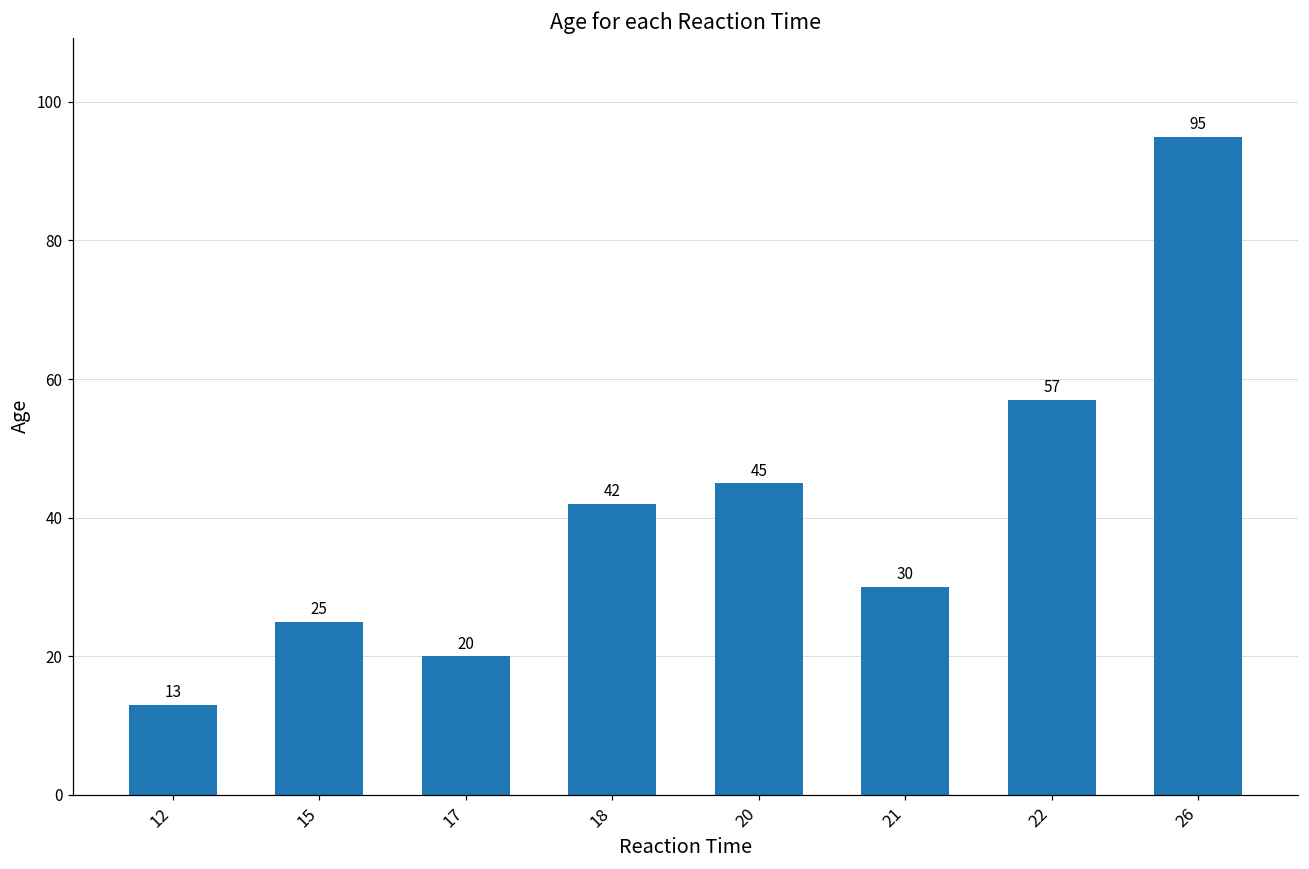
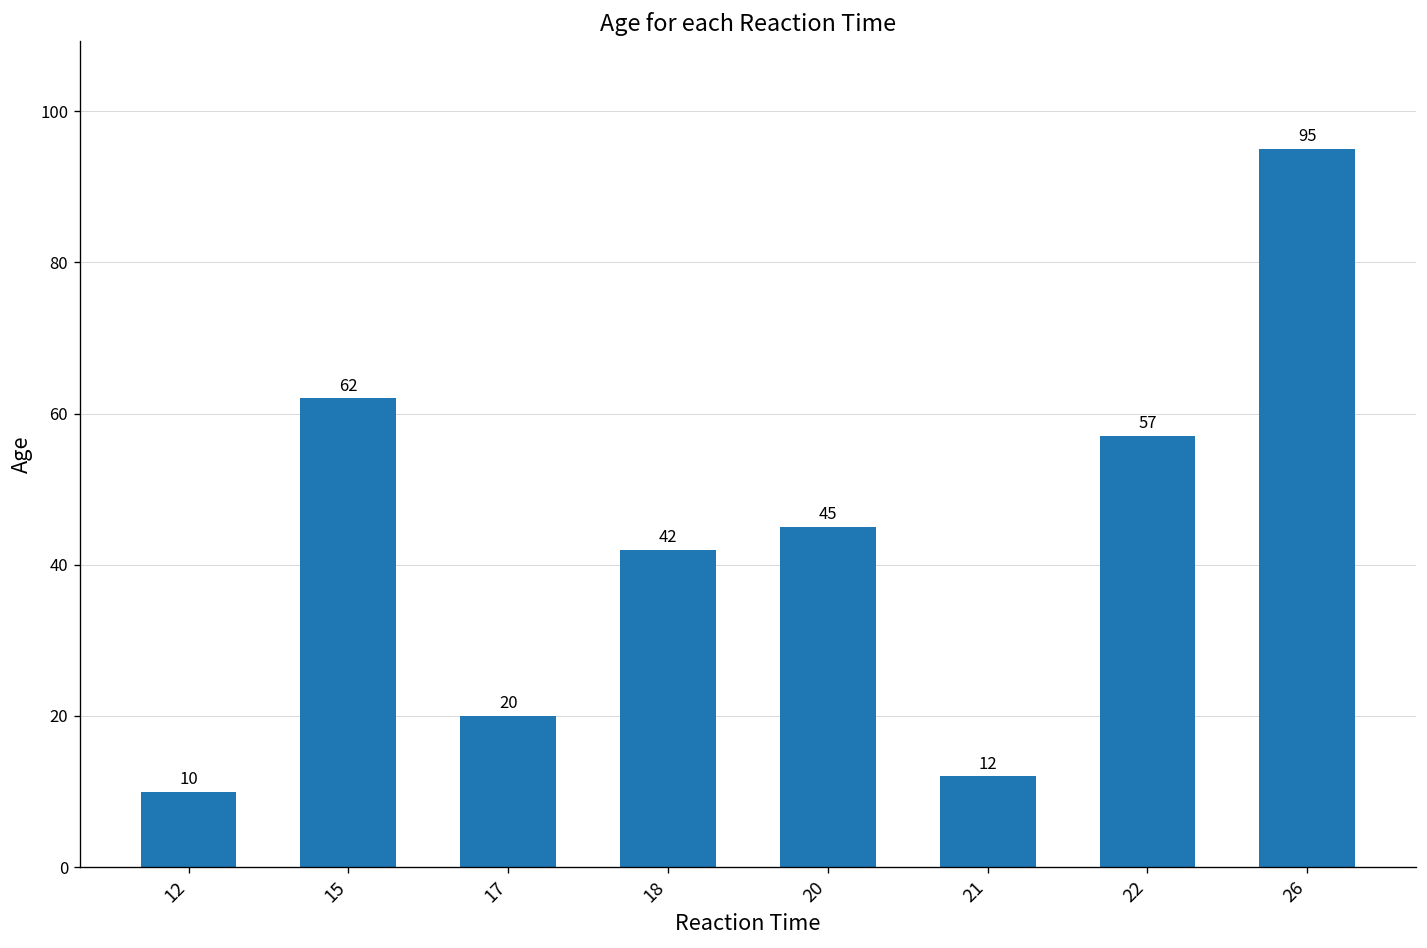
  {
-   "12": 13,
-   "15": 25,
+   "12": 10,
+   "15": 62,
    "17": 20,
    "18": 42,
    "20": 45,
-   "21": 30,
+   "21": 12,
    "22": 57,
    "26": 95
  }
